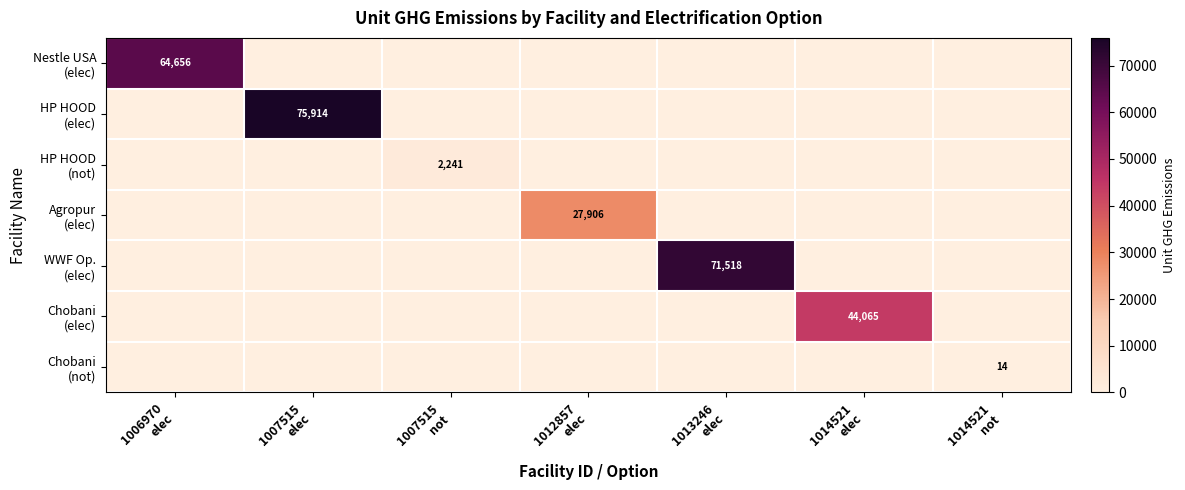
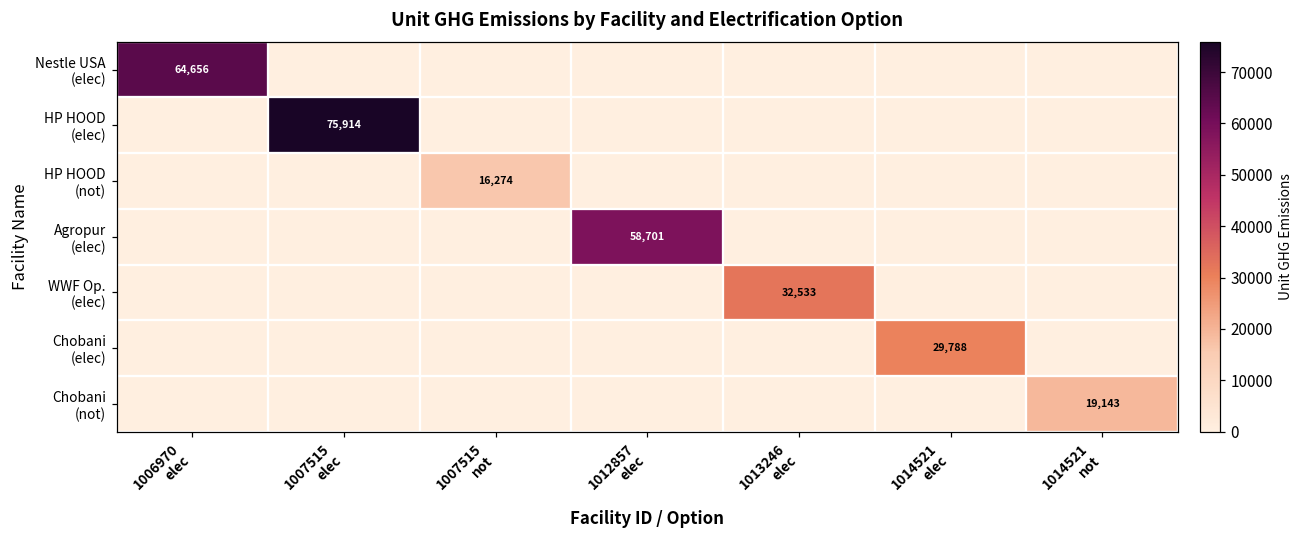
  {
    "Nestle USA (elec)": {
      "1006970 elec": "64,656"
    },
    "HP HOOD (elec)": {
      "1007515 elec": "75,914"
    },
    "HP HOOD (not)": {
-     "1007515 not": "2,241"
+     "1007515 not": "16,274"
    },
    "Agropur (elec)": {
-     "1012857 elec": "27,906"
+     "1012857 elec": "58,701"
    },
    "WWF Op. (elec)": {
-     "1013246 elec": "71,518"
+     "1013246 elec": "32,533"
    },
    "Chobani (elec)": {
-     "1014521 elec": "44,065"
+     "1014521 elec": "29,788"
    },
    "Chobani (not)": {
-     "1014521 not": "14"
+     "1014521 not": "19,143"
    }
  }
